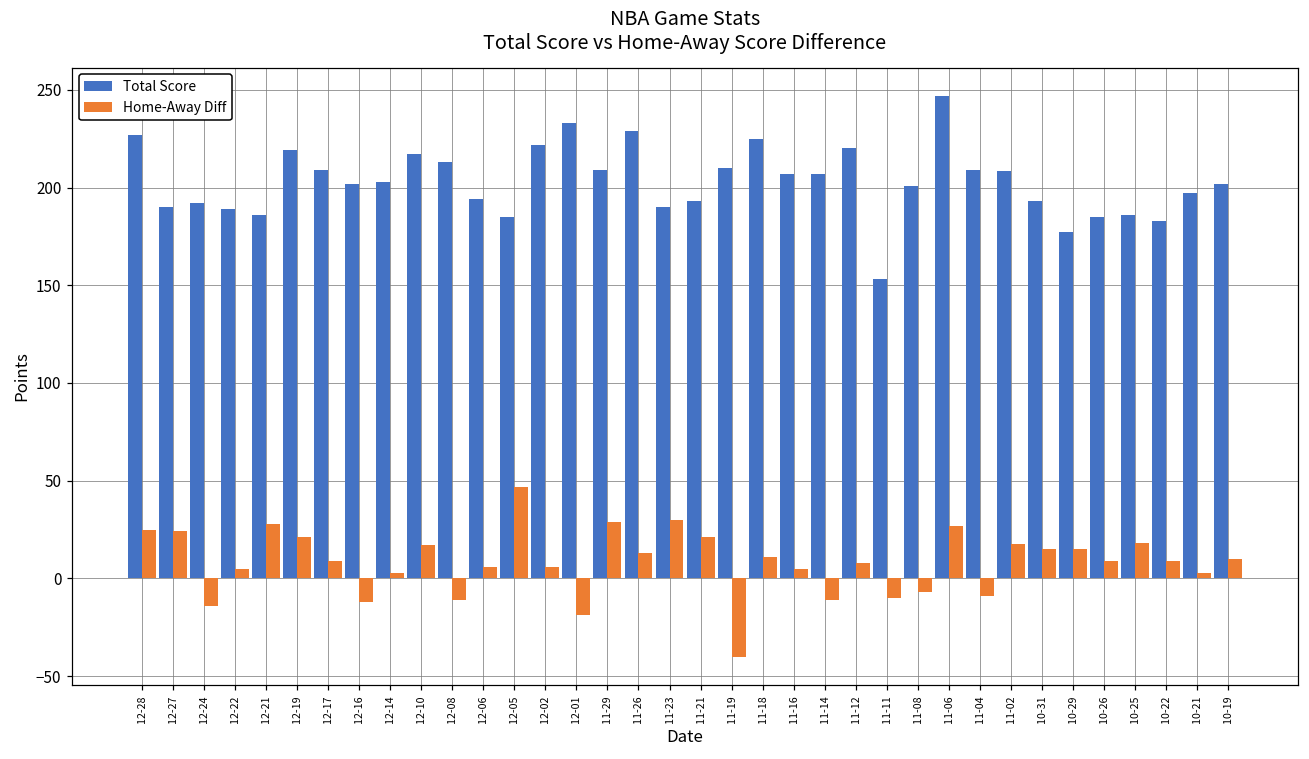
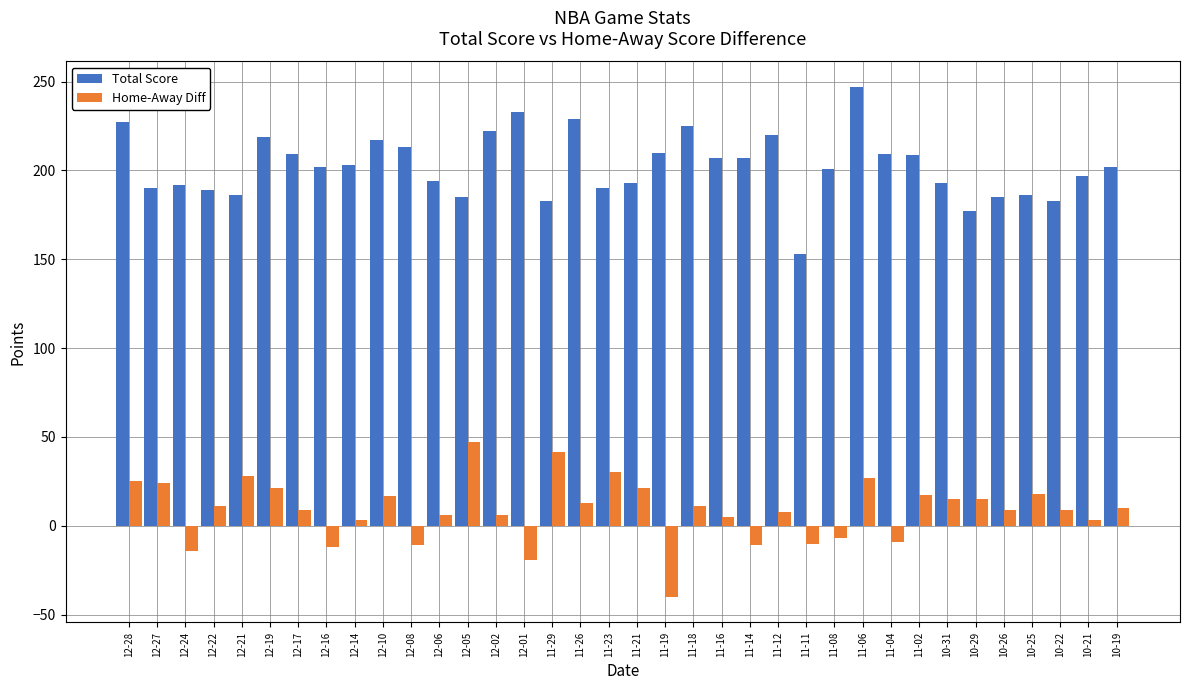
  {
    "Total Score": {
      "12-28": 227,
      "12-27": 190,
      "12-24": 192,
      "12-22": 189,
      "12-21": 186,
      "12-19": 219,
      "12-17": 209,
      "12-16": 202,
      "12-14": 203,
      "12-10": 217,
      "12-08": 213,
      "12-06": 194,
      "12-05": 185,
      "12-02": 222,
      "12-01": 233,
-     "11-29": 209,
+     "11-29": 183,
      "11-26": 229,
      "11-23": 190,
      "11-21": 193,
      "11-19": 210,
      "11-18": 225,
      "11-16": 207,
      "11-14": 207,
      "11-12": 220,
      "11-11": 153,
      "11-08": 201,
      "11-06": 247,
      "11-04": 209,
      "11-02": 209,
      "10-31": 193,
      "10-29": 177,
      "10-26": 185,
      "10-25": 186,
      "10-22": 183,
      "10-21": 197,
      "10-19": 202
    },
    "Home-Away Diff": {
      "12-28": 25,
      "12-27": 24,
      "12-24": -14,
-     "12-22": 5,
+     "12-22": 11,
      "12-21": 28,
      "12-19": 21,
      "12-17": 9,
      "12-16": -12,
      "12-14": 3,
      "12-10": 17,
      "12-08": -11,
      "12-06": 6,
      "12-05": 47,
      "12-02": 6,
      "12-01": -19,
-     "11-29": 29,
+     "11-29": 42,
      "11-26": 13,
      "11-23": 30,
      "11-21": 21,
      "11-19": -40,
      "11-18": 11,
      "11-16": 5,
      "11-14": -11,
      "11-12": 8,
      "11-11": -10,
      "11-08": -7,
      "11-06": 27,
      "11-04": -9,
      "11-02": 18,
      "10-31": 15,
      "10-29": 15,
      "10-26": 9,
      "10-25": 18,
      "10-22": 9,
      "10-21": 3,
      "10-19": 10
    }
  }
